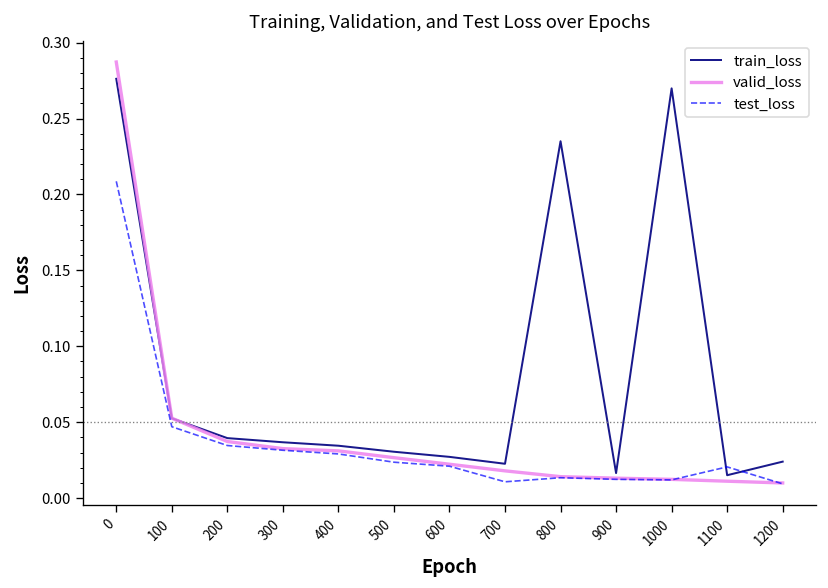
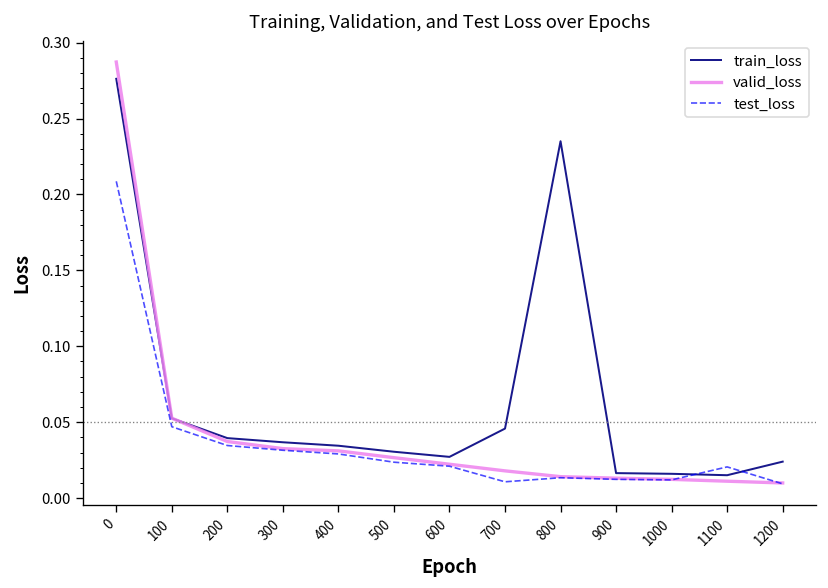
  {
    "train_loss": {
      "0": 0.276,
      "200": 0.040,
      "300": 0.037,
      "400": 0.035,
      "500": 0.031,
      "600": 0.027,
-     "700": 0.023,
+     "700": 0.046,
      "800": 0.235,
      "900": 0.016,
-     "1000": 0.270,
+     "1000": 0.016,
      "1100": 0.015,
      "1200": 0.024
    },
    "valid_loss": {
      "0": 0.287,
      "200": 0.037,
      "400": 0.031,
      "500": 0.027,
      "700": 0.018,
      "1100": 0.011
    },
    "test_loss": {
      "0": 0.209,
      "100": 0.047,
      "200": 0.035,
      "400": 0.029,
      "500": 0.024,
      "700": 0.011,
      "1100": 0.021
    }
  }
